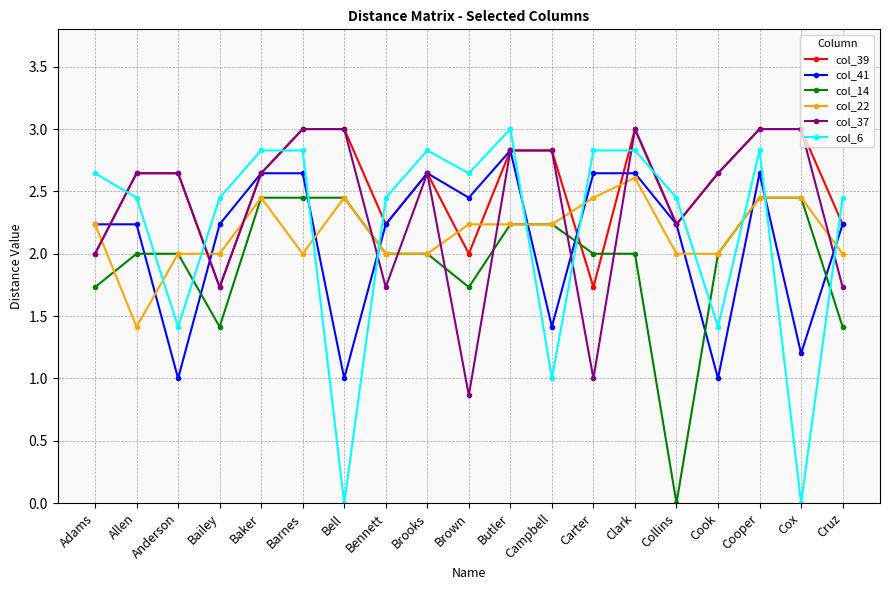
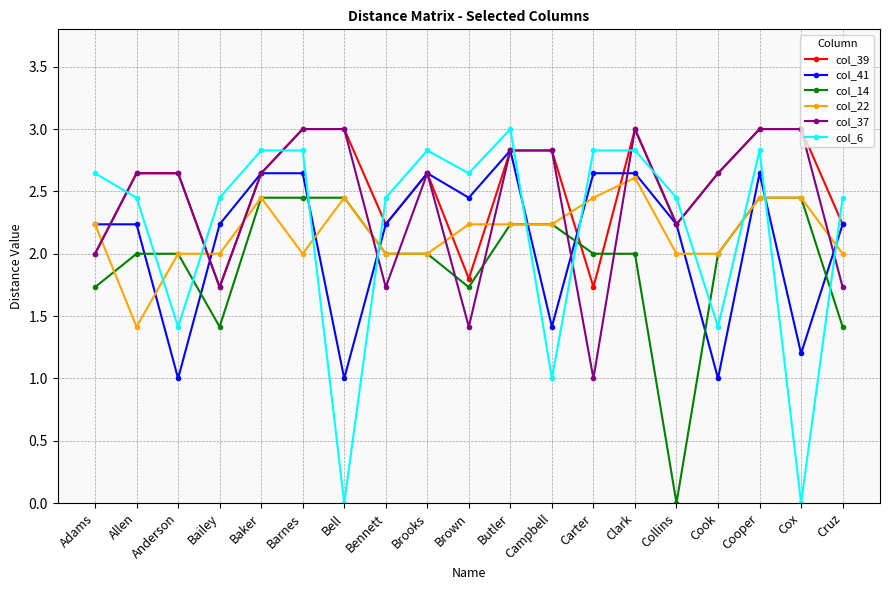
  {
    "col_39": {
-     "Brown": 2.0,
+     "Brown": 1.8,
      "Carter": 1.73
    },
    "col_41": {
      "Allen": 2.24,
      "Anderson": 1.00,
      "Bailey": 2.24,
      "Barnes": 2.65,
      "Bell": 1.00,
      "Brown": 2.45,
      "Campbell": 1.41,
      "Carter": 2.65,
      "Clark": 2.65,
      "Cook": 1.00,
      "Cooper": 2.65,
      "Cox": 1.20
    },
    "col_14": {
      "Adams": 1.73,
      "Allen": 2.00,
      "Bailey": 1.41,
      "Barnes": 2.45,
      "Brown": 1.73,
      "Carter": 2.00,
      "Clark": 2.00,
      "Collins": 0.00,
      "Cruz": 1.41
    },
    "col_22": {
      "Allen": 1.41,
      "Bailey": 2.00,
      "Barnes": 2.00,
      "Brown": 2.24,
      "Carter": 2.45,
      "Clark": 2.61,
      "Collins": 2.00,
      "Cruz": 2.00
    },
    "col_37": {
      "Bennett": 1.73,
-     "Brown": 0.87,
+     "Brown": 1.41,
      "Carter": 1.00,
      "Cruz": 1.73
    },
    "col_6": {
      "Adams": 2.65,
      "Allen": 2.45,
      "Anderson": 1.41,
      "Bailey": 2.45,
      "Baker": 2.83,
      "Barnes": 2.83,
      "Bell": 0.00,
      "Bennett": 2.45,
      "Brooks": 2.83,
      "Brown": 2.65,
      "Butler": 3.00,
      "Campbell": 1.00,
      "Carter": 2.83,
      "Clark": 2.83,
      "Collins": 2.45,
      "Cook": 1.41,
      "Cooper": 2.83,
      "Cox": 0.00,
      "Cruz": 2.45
    }
  }
